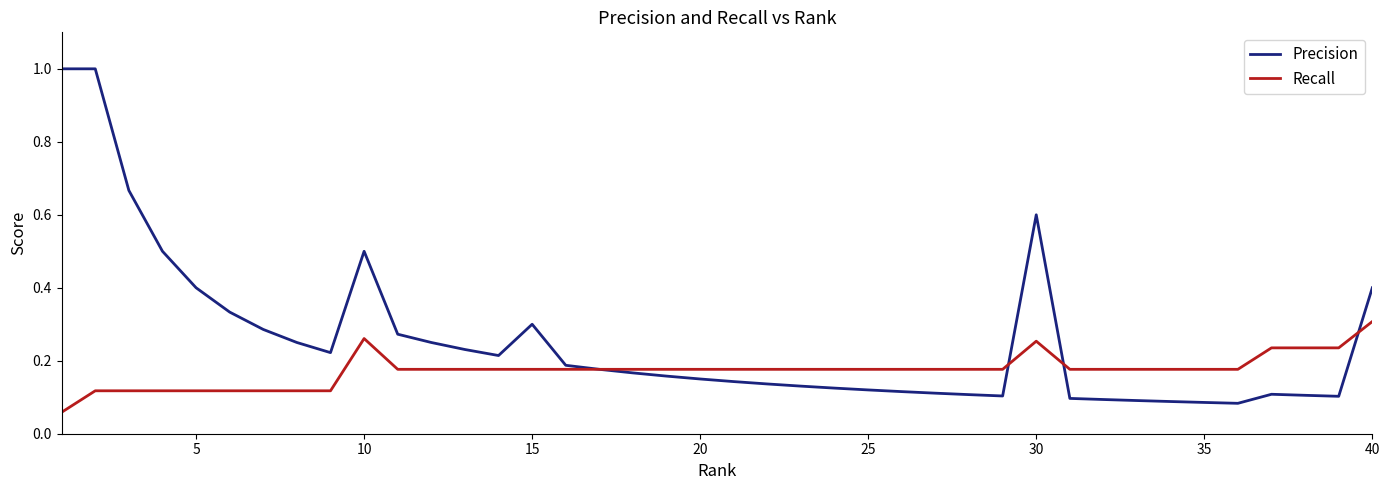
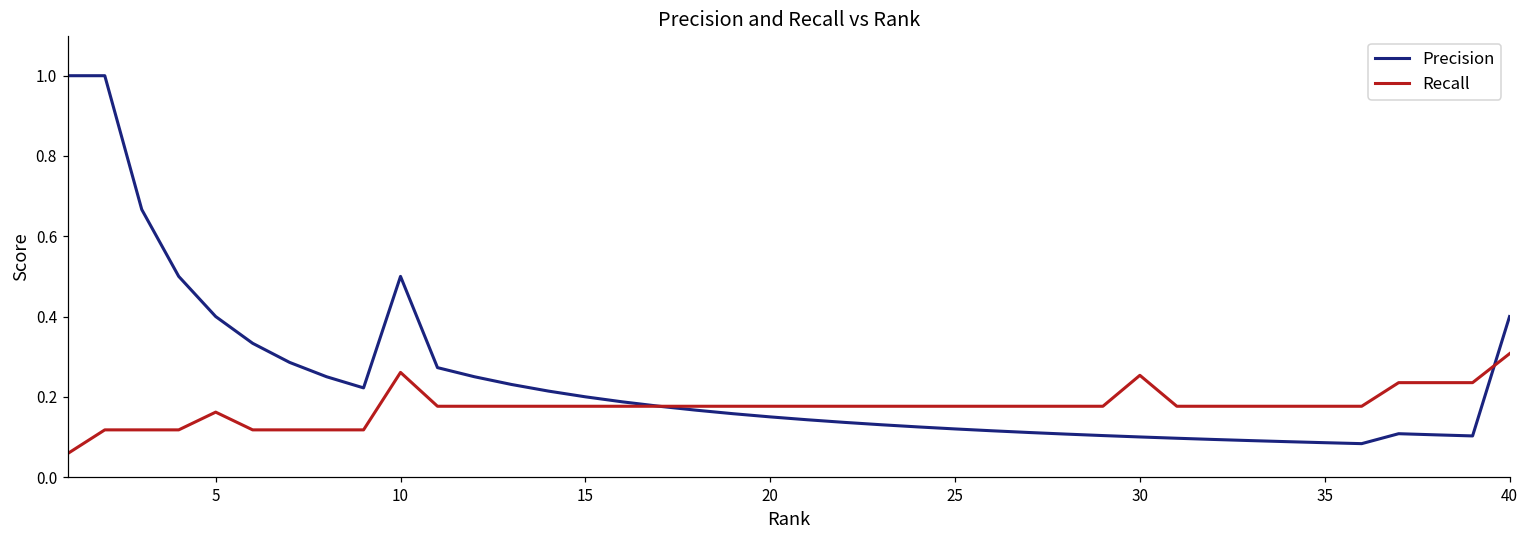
  {
    "Precision": {
      "5": 0.4,
      "10": 0.5,
-     "15": 0.3,
+     "15": 0.2,
      "20": 0.15,
      "25": 0.12,
-     "30": 0.6,
+     "30": 0.1,
      "35": 0.09,
      "40": 0.4
    },
    "Recall": {
-     "5": 0.12,
+     "5": 0.16,
      "10": 0.26,
      "15": 0.18,
      "20": 0.18,
      "25": 0.18,
      "30": 0.25,
      "35": 0.18,
      "40": 0.31
    }
  }
